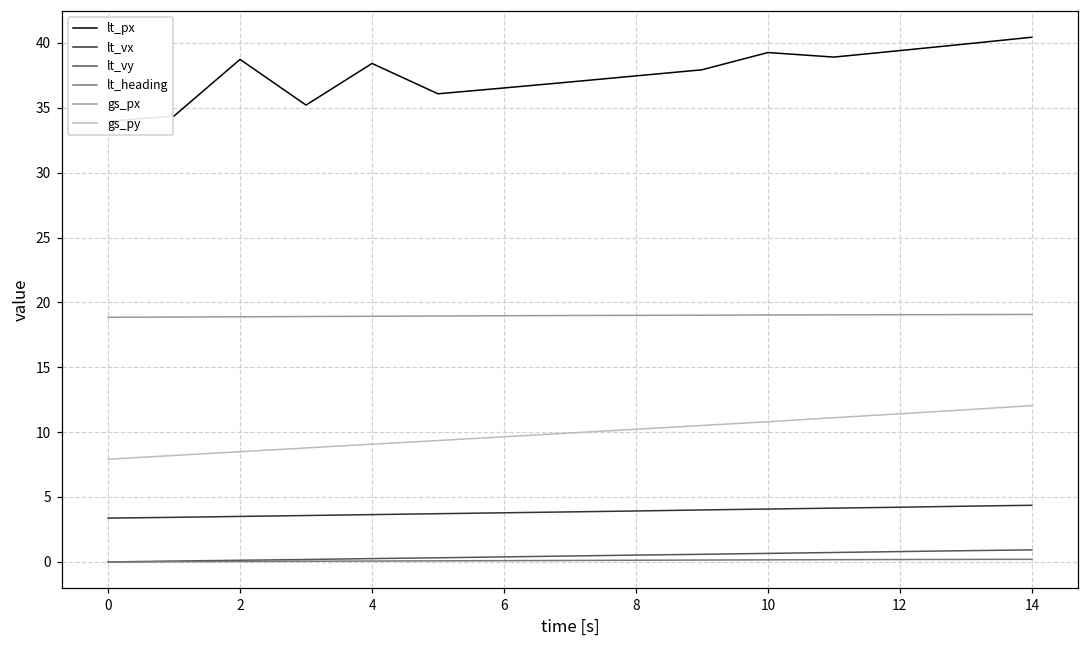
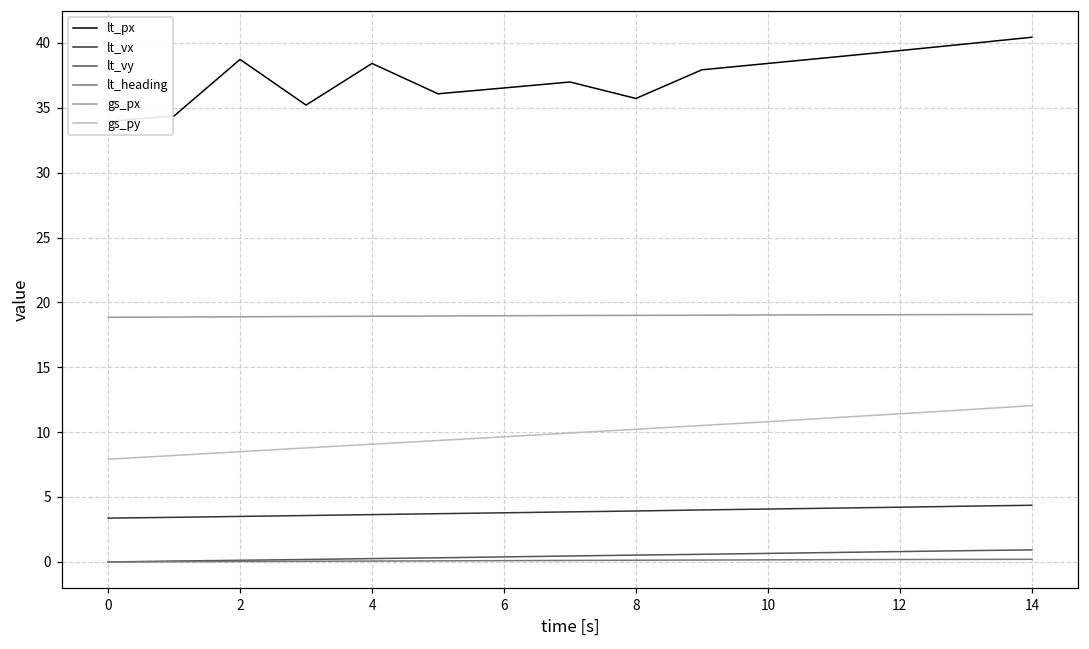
  {
    "lt_px": {
      "2": 38.7,
      "4": 38.4,
      "6": 36.5,
-     "8": 37.5,
-     "10": 39.3,
+     "8": 35.7,
+     "10": 38.4,
      "12": 39.4,
      "14": 40.4
    }
  }
